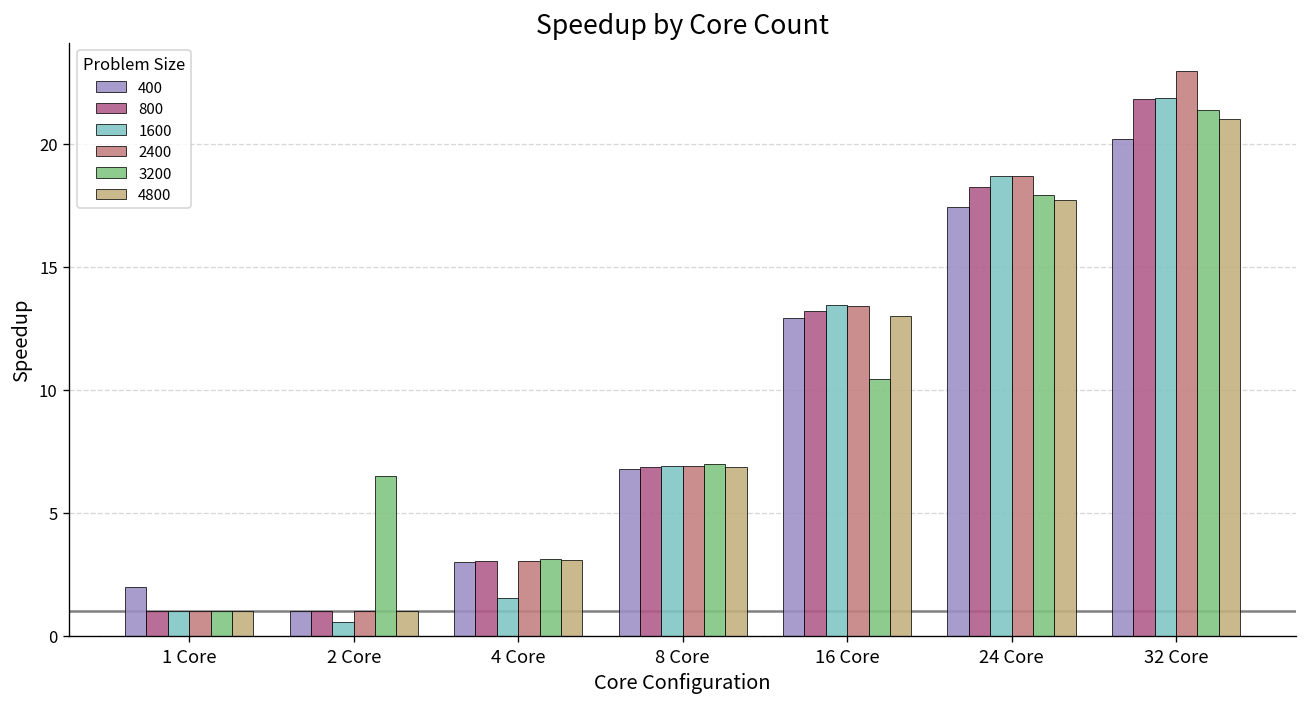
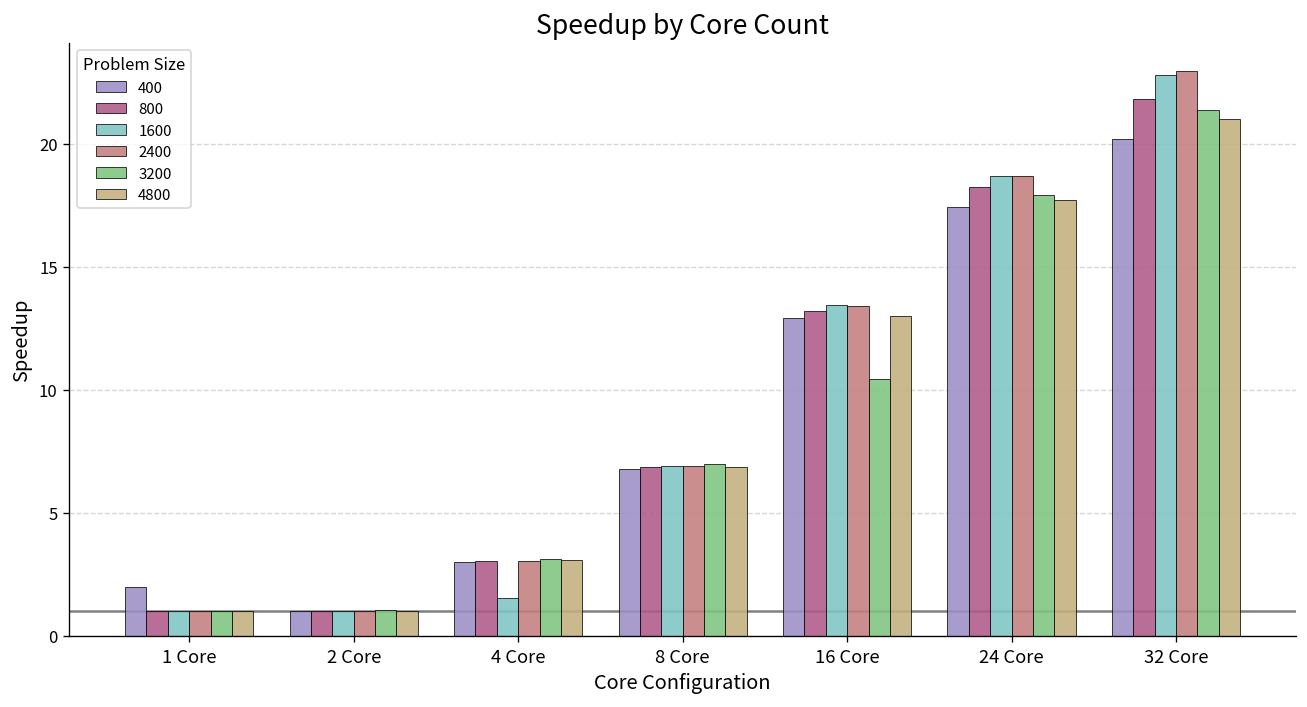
  {
    "400": {
      "1 Core": 2.0,
      "2 Core": 1.0,
      "4 Core": 3.0,
      "8 Core": 6.8,
      "16 Core": 12.9,
      "24 Core": 17.4,
      "32 Core": 20.2
    },
    "1600": {
      "1 Core": 1.0,
-     "2 Core": 0.6,
+     "2 Core": 1.0,
      "4 Core": 1.5,
      "8 Core": 6.9,
      "16 Core": 13.4,
      "24 Core": 18.7,
-     "32 Core": 21.9
+     "32 Core": 22.8
    },
    "3200": {
      "1 Core": 1.0,
-     "2 Core": 6.5,
+     "2 Core": 1.0,
      "4 Core": 3.1,
      "8 Core": 7.0,
      "16 Core": 10.4,
      "24 Core": 17.9,
      "32 Core": 21.4
    }
  }
